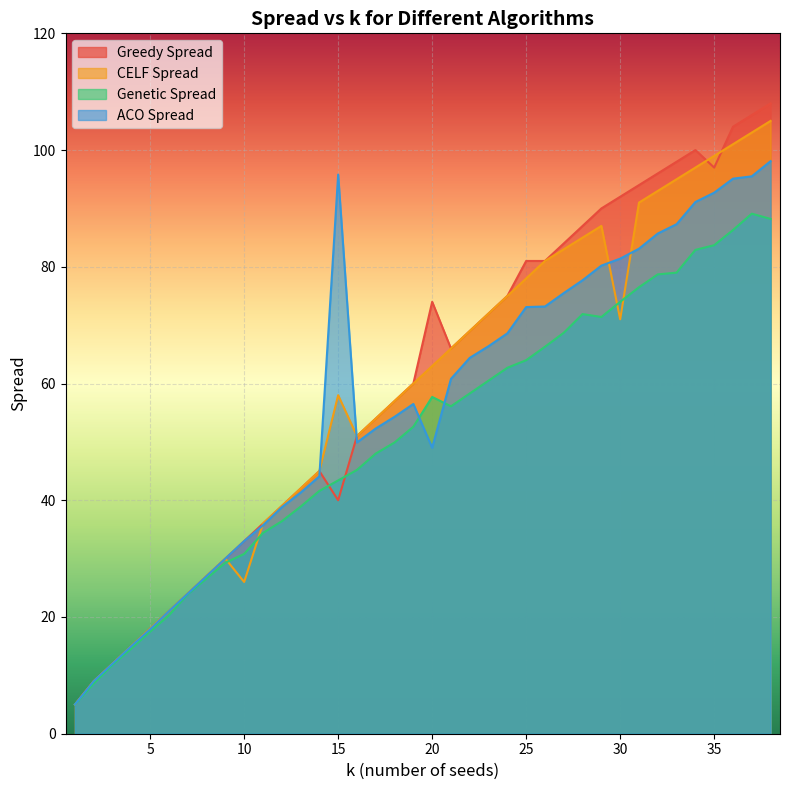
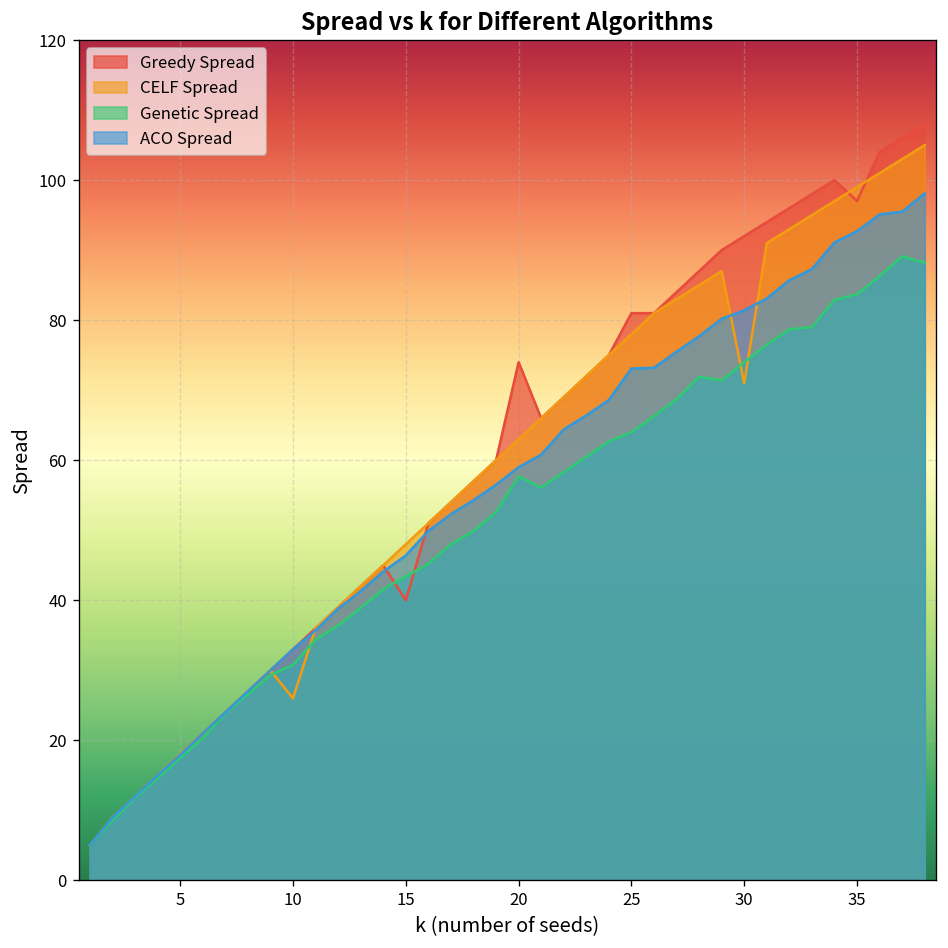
  {
    "Greedy Spread": {
      "15": 40,
      "20": 74,
      "25": 81,
      "30": 92,
      "35": 97
    },
    "CELF Spread": {
      "10": 26,
-     "15": 58,
+     "15": 48,
      "20": 63,
      "25": 78,
      "30": 71,
      "35": 99
    },
    "Genetic Spread": {
      "10": 31,
      "15": 43,
      "20": 58,
      "25": 64,
      "30": 74,
      "35": 84
    },
    "ACO Spread": {
-     "15": 96,
-     "20": 49,
+     "15": 46,
+     "20": 59,
      "25": 73,
      "30": 81,
      "35": 93
    }
  }
